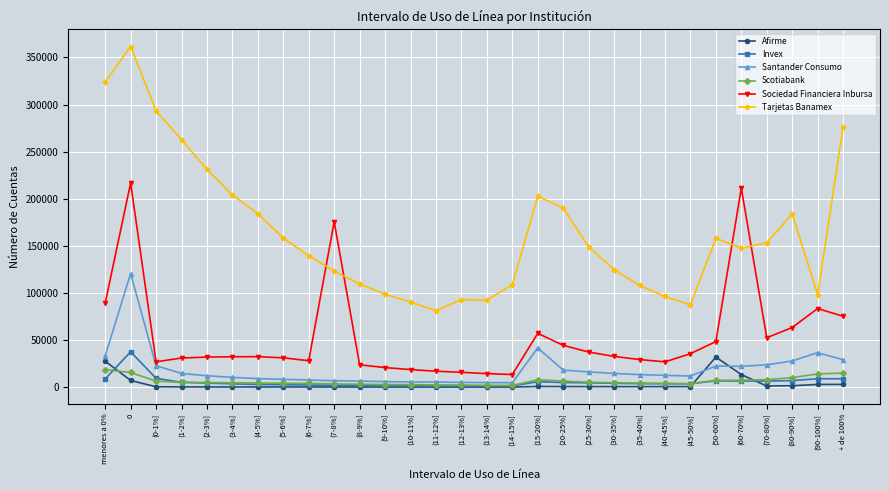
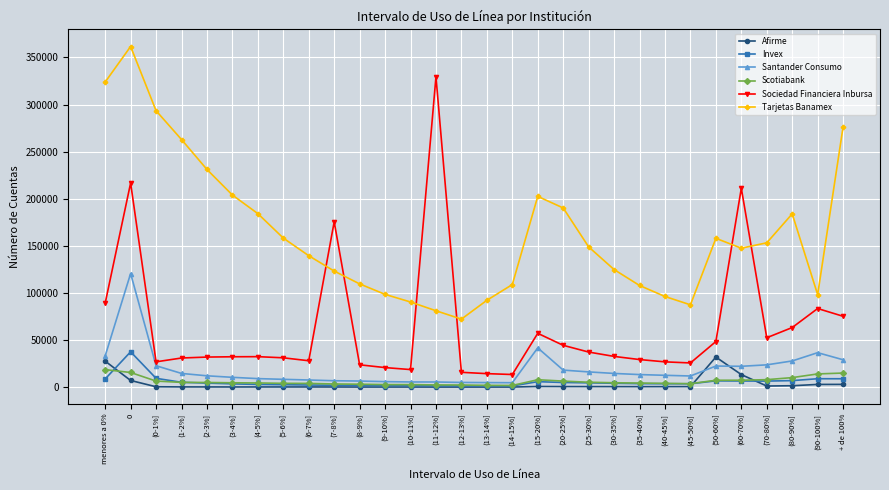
  {
    "Afirme": {
      "menores a 0%": 30000,
      "0": 10000,
      "(0-1%]": 0,
      "(1-2%]": 0,
      "(2-3%]": 0,
      "(3-4%]": 0,
      "(4-5%]": 0,
      "(15-20%]": 0,
      "(20-25%]": 0,
      "(25-30%]": 0,
      "(30-35%]": 0,
      "(35-40%]": 0,
      "(40-45%]": 0,
      "(45-50%]": 0,
      "(50-60%]": 30000,
      "(60-70%]": 10000,
      "(70-80%]": 0,
      "(80-90%]": 0,
      "(90-100%]": 0,
      "+ de 100%": 0
    },
    "Invex": {
      "menores a 0%": 10000,
      "0": 40000,
      "(0-1%]": 10000,
      "(80-90%]": 10000,
      "(90-100%]": 10000,
      "+ de 100%": 10000
    },
    "Santander Consumo": {
      "menores a 0%": 30000,
      "0": 120000,
      "(0-1%]": 20000,
      "(1-2%]": 10000,
      "(2-3%]": 10000,
      "(3-4%]": 10000,
      "(4-5%]": 10000,
      "(5-6%]": 10000,
      "(6-7%]": 10000,
      "(7-8%]": 10000,
      "(8-9%]": 10000,
      "(9-10%]": 10000,
      "(10-11%]": 10000,
      "(11-12%]": 10000,
      "(12-13%]": 10000,
      "(13-14%]": 0,
      "(14-15%]": 0,
      "(15-20%]": 40000,
      "(20-25%]": 20000,
      "(25-30%]": 20000,
      "(30-35%]": 10000,
      "(35-40%]": 10000,
      "(40-45%]": 10000,
      "(45-50%]": 10000,
      "(50-60%]": 20000,
      "(60-70%]": 20000,
      "(70-80%]": 20000,
      "(80-90%]": 30000,
      "(90-100%]": 40000,
      "+ de 100%": 30000
    },
    "Scotiabank": {
      "menores a 0%": 20000,
      "0": 20000,
      "(0-1%]": 10000,
      "(80-90%]": 10000,
      "(90-100%]": 10000,
      "+ de 100%": 20000
    },
    "Sociedad Financiera Inbursa": {
      "menores a 0%": 90000,
      "0": 220000,
      "(0-1%]": 30000,
      "(1-2%]": 30000,
      "(2-3%]": 30000,
      "(3-4%]": 30000,
      "(4-5%]": 30000,
      "(5-6%]": 30000,
      "(6-7%]": 30000,
      "(7-8%]": 180000,
      "(8-9%]": 20000,
      "(9-10%]": 20000,
      "(10-11%]": 20000,
-     "(11-12%]": 20000,
+     "(11-12%]": 330000,
      "(12-13%]": 20000,
      "(13-14%]": 10000,
      "(14-15%]": 10000,
      "(15-20%]": 60000,
      "(20-25%]": 40000,
      "(25-30%]": 40000,
      "(30-35%]": 30000,
      "(35-40%]": 30000,
      "(40-45%]": 30000,
-     "(45-50%]": 40000,
+     "(45-50%]": 30000,
      "(50-60%]": 50000,
      "(60-70%]": 210000,
      "(70-80%]": 50000,
      "(80-90%]": 60000,
      "(90-100%]": 80000,
      "+ de 100%": 80000
    },
    "Tarjetas Banamex": {
      "menores a 0%": 320000,
      "0": 360000,
      "(0-1%]": 290000,
      "(1-2%]": 260000,
      "(2-3%]": 230000,
      "(3-4%]": 200000,
      "(4-5%]": 180000,
      "(5-6%]": 160000,
      "(6-7%]": 140000,
      "(7-8%]": 120000,
      "(8-9%]": 110000,
      "(9-10%]": 100000,
      "(10-11%]": 90000,
      "(11-12%]": 80000,
-     "(12-13%]": 90000,
+     "(12-13%]": 70000,
      "(13-14%]": 90000,
      "(14-15%]": 110000,
      "(15-20%]": 200000,
      "(20-25%]": 190000,
      "(25-30%]": 150000,
      "(30-35%]": 120000,
      "(35-40%]": 110000,
      "(40-45%]": 100000,
      "(45-50%]": 90000,
      "(50-60%]": 160000,
      "(60-70%]": 150000,
      "(70-80%]": 150000,
      "(80-90%]": 180000,
      "(90-100%]": 100000,
      "+ de 100%": 280000
    }
  }
